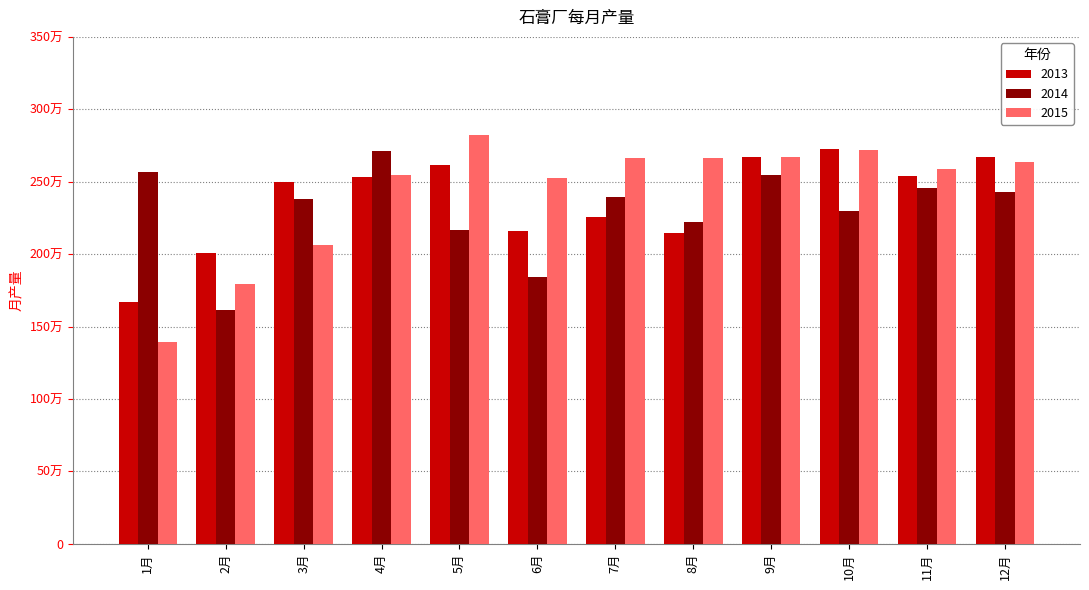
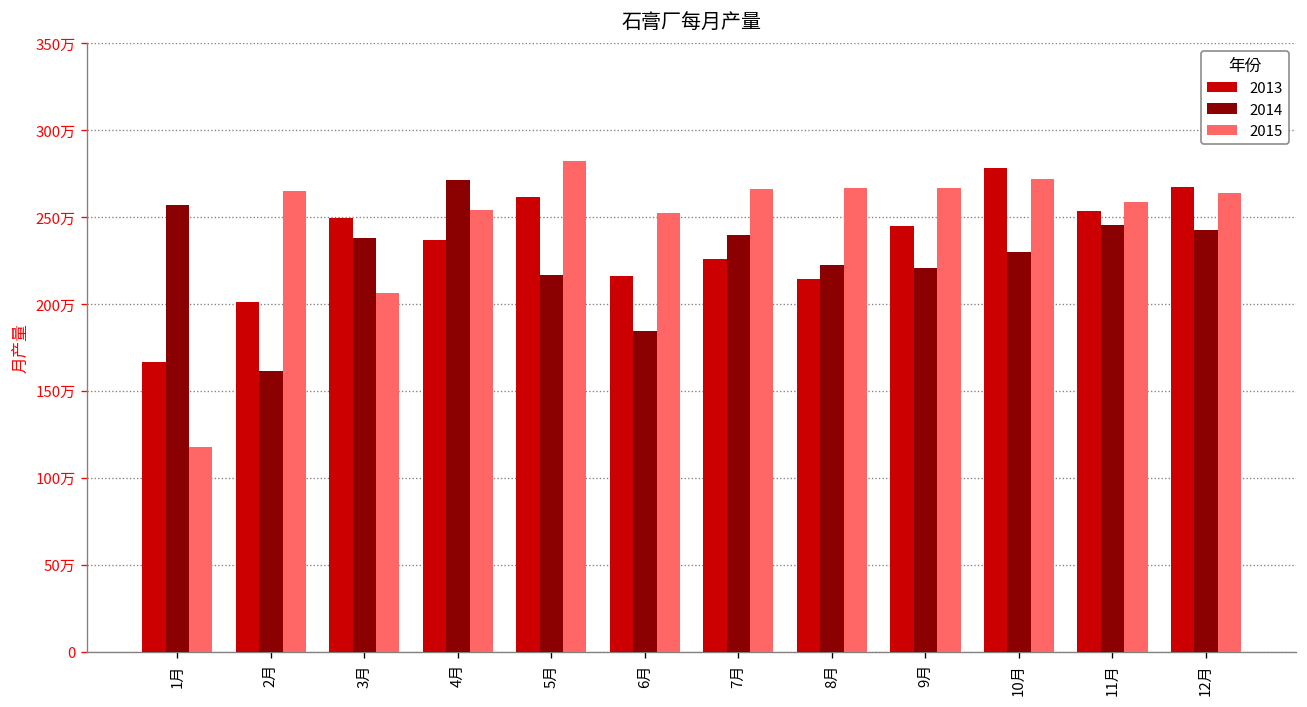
  {
    "2013": {
      "1月": "167万",
      "2月": "201万",
      "3月": "250万",
-     "4月": "253万",
+     "4月": "237万",
      "5月": "262万",
      "6月": "216万",
      "7月": "226万",
      "8月": "214万",
-     "9月": "267万",
-     "10月": "272万",
+     "9月": "245万",
+     "10月": "278万",
      "11月": "254万",
      "12月": "267万"
    },
    "2014": {
      "1月": "257万",
      "2月": "161万",
      "3月": "238万",
      "4月": "271万",
      "5月": "216万",
      "6月": "184万",
      "7月": "239万",
      "8月": "222万",
-     "9月": "254万",
+     "9月": "221万",
      "10月": "230万",
      "11月": "246万",
      "12月": "243万"
    },
    "2015": {
-     "1月": "140万",
-     "2月": "179万",
+     "1月": "118万",
+     "2月": "265万",
      "3月": "206万",
      "4月": "254万",
      "5月": "282万",
      "6月": "252万",
      "7月": "266万",
      "8月": "267万",
      "9月": "267万",
      "10月": "272万",
      "11月": "259万",
      "12月": "264万"
    }
  }
